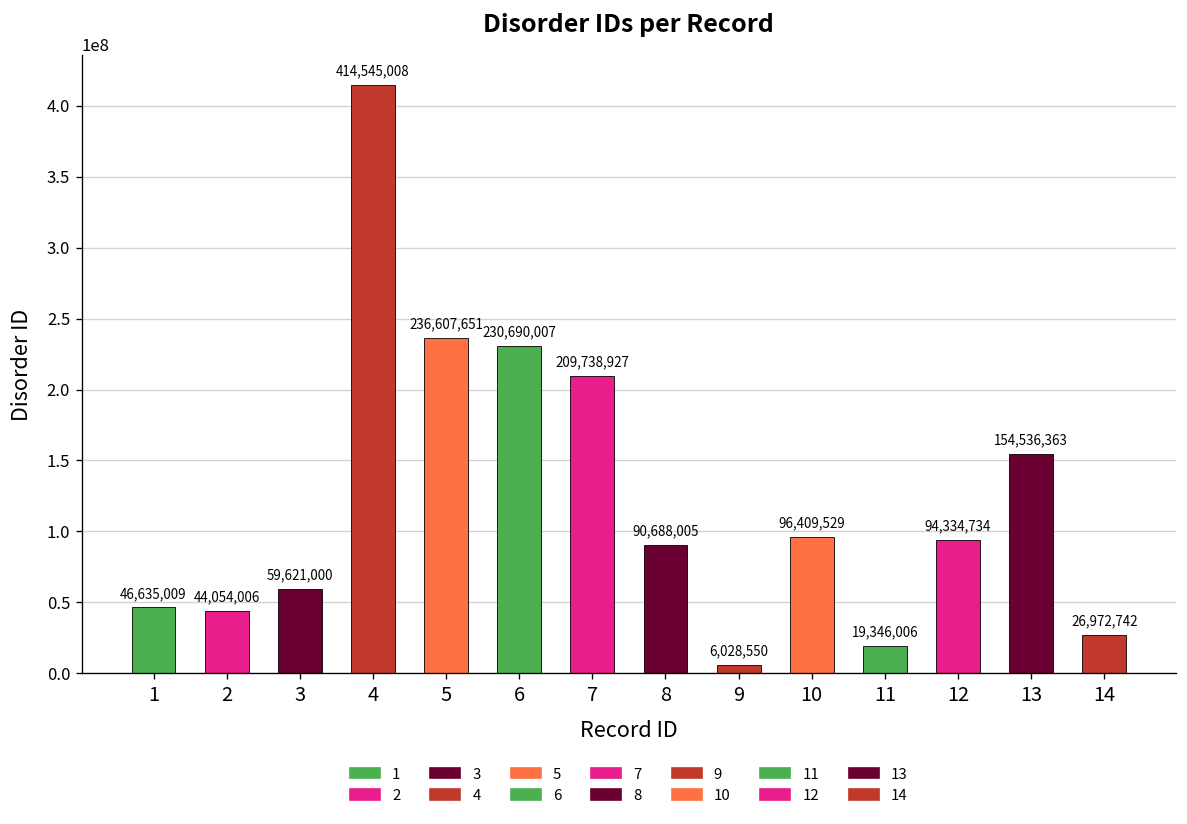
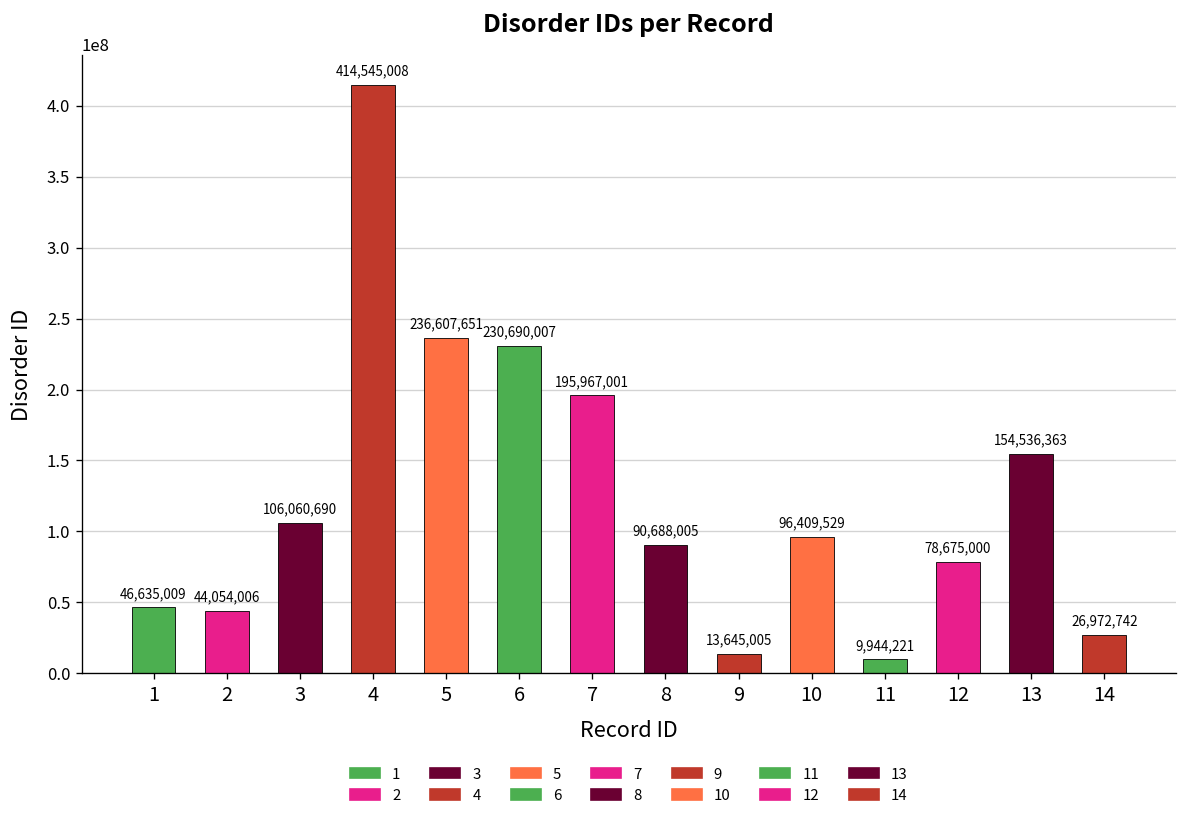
  {
    "1": "46,635,009",
    "2": "44,054,006",
-   "3": "59,621,000",
+   "3": "106,060,690",
    "4": "414,545,008",
    "5": "236,607,651",
    "6": "230,690,007",
-   "7": "209,738,927",
+   "7": "195,967,001",
    "8": "90,688,005",
-   "9": "6,028,550",
+   "9": "13,645,005",
    "10": "96,409,529",
-   "11": "19,346,006",
-   "12": "94,334,734",
+   "11": "9,944,221",
+   "12": "78,675,000",
    "13": "154,536,363",
    "14": "26,972,742"
  }
